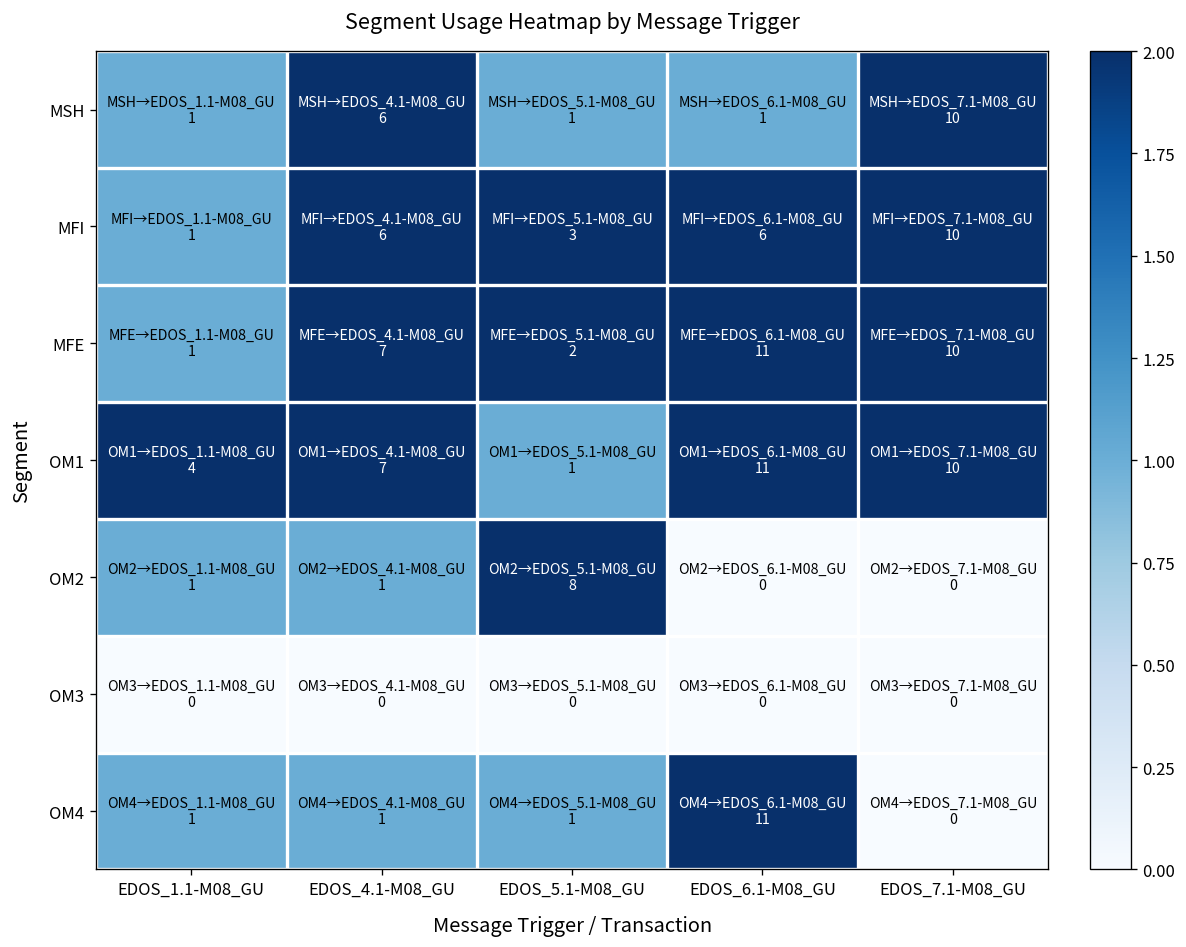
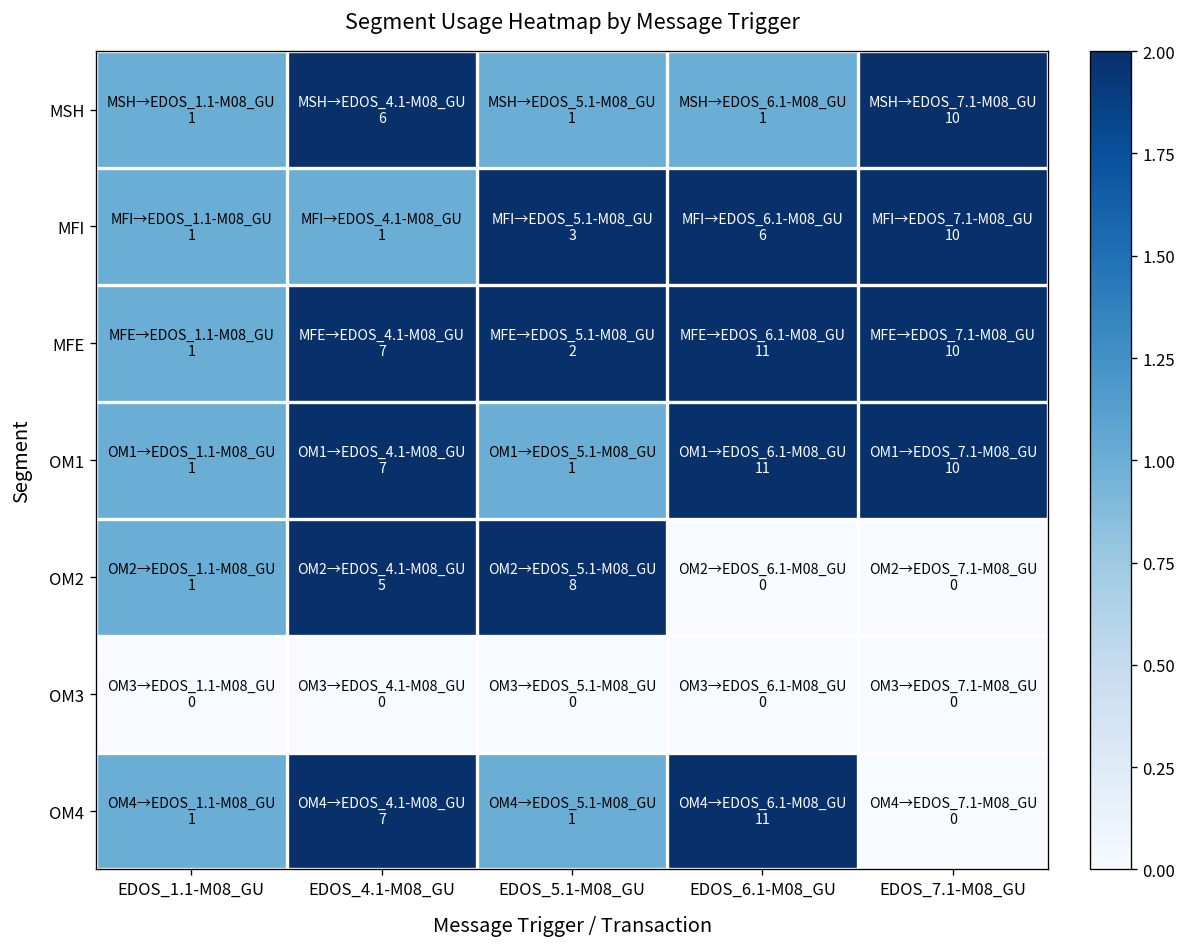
  {
    "MFI": {
-     "EDOS_4.1-M08_GU": 6
+     "EDOS_4.1-M08_GU": 1
    },
    "OM1": {
-     "EDOS_1.1-M08_GU": 4
+     "EDOS_1.1-M08_GU": 1
    },
    "OM2": {
-     "EDOS_4.1-M08_GU": 1
+     "EDOS_4.1-M08_GU": 5
    },
    "OM4": {
-     "EDOS_4.1-M08_GU": 1
+     "EDOS_4.1-M08_GU": 7
    }
  }
